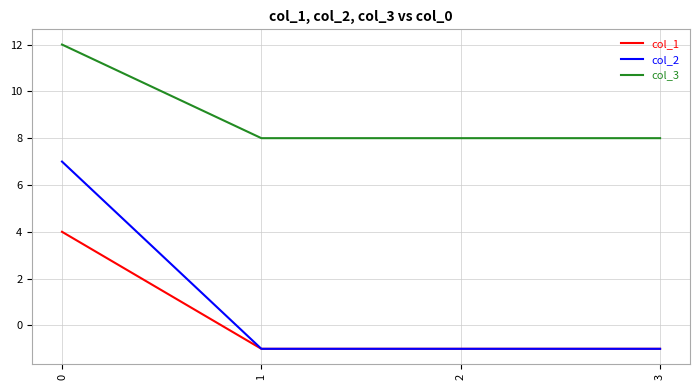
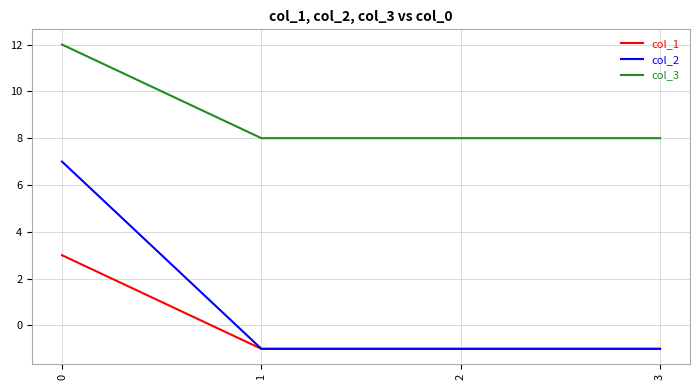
  {
    "col_1": {
-     "0": 4
+     "0": 3
    },
    "col_2": {
      "0": 7
    },
    "col_3": {
      "0": 12,
      "1": 8,
      "2": 8,
      "3": 8
    }
  }
